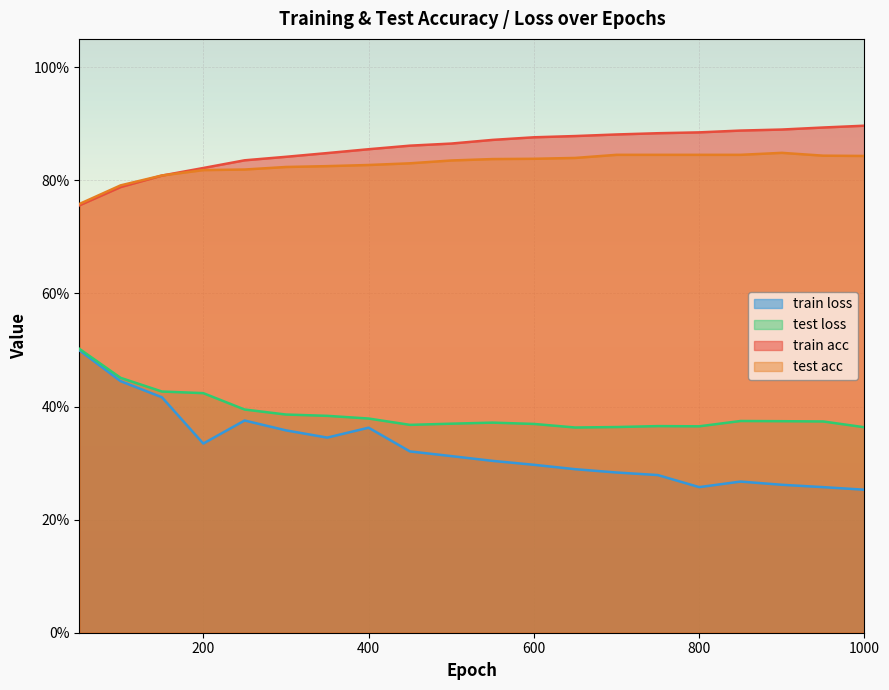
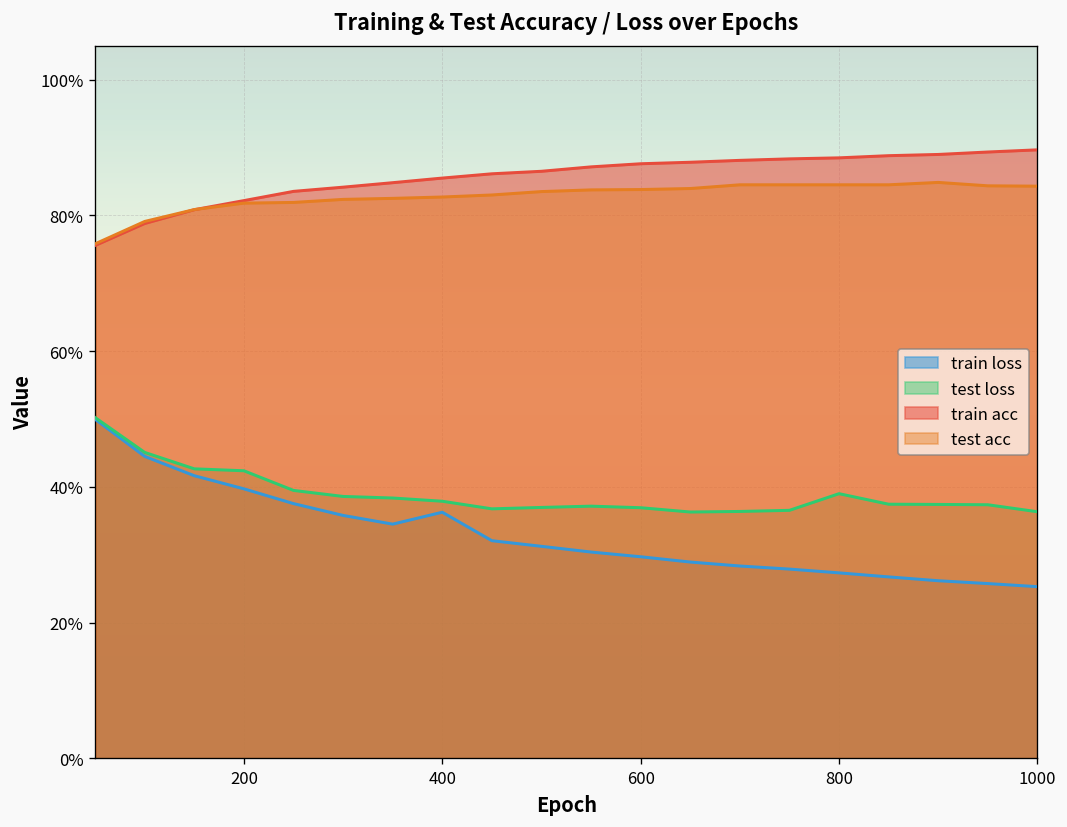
  {
    "train loss": {
-     "200": "33%",
+     "200": "40%",
      "400": "36%",
      "600": "30%",
-     "800": "26%",
+     "800": "27%",
      "1000": "25%"
    },
    "test loss": {
      "200": "42%",
      "400": "38%",
      "600": "37%",
-     "800": "36%",
+     "800": "39%",
      "1000": "36%"
    }
  }
